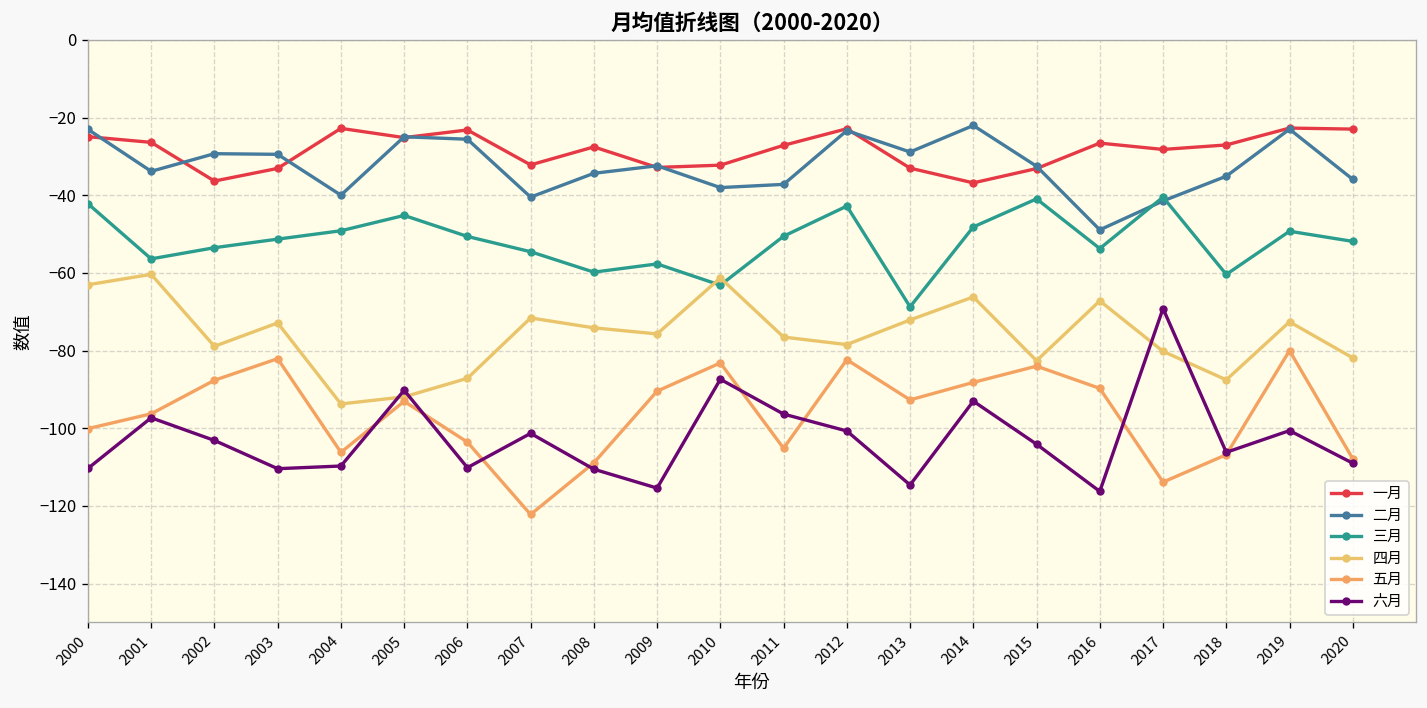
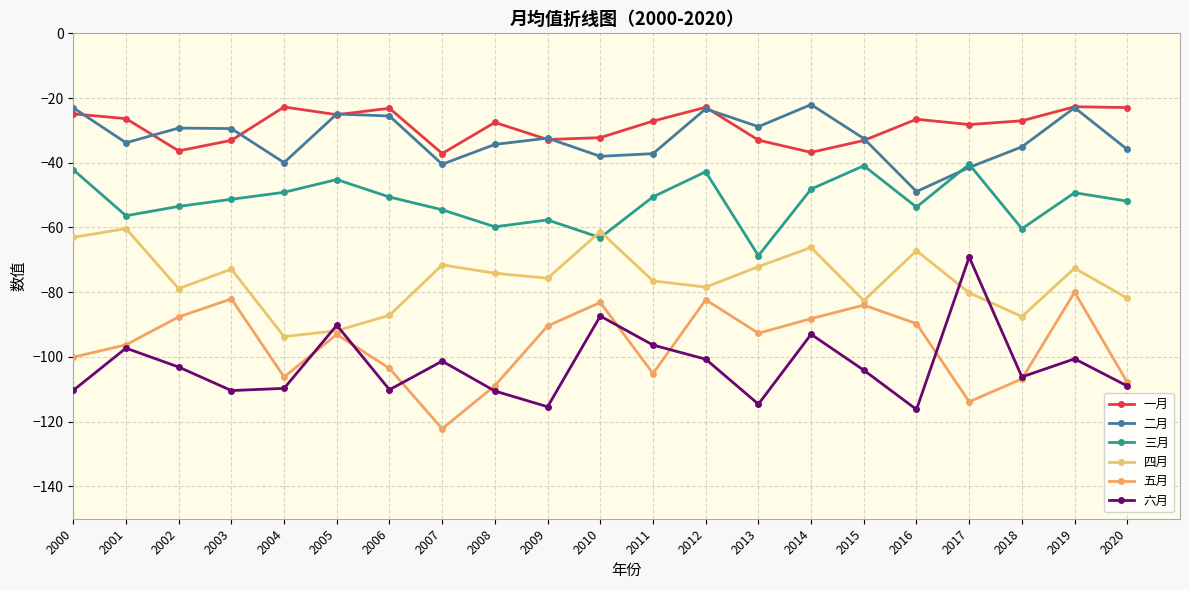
  {
    "一月": {
      "2000": -25,
      "2001": -26,
      "2002": -36,
      "2003": -33,
      "2004": -23,
      "2006": -23,
-     "2007": -32,
+     "2007": -37,
      "2008": -28,
      "2010": -32,
      "2011": -27,
      "2013": -33,
      "2014": -37,
      "2016": -27,
      "2017": -28,
      "2018": -27,
      "2020": -23
    },
    "六月": {
      "2000": -110,
      "2001": -97,
      "2002": -103,
      "2003": -110,
      "2004": -110,
      "2005": -90,
      "2006": -110,
      "2007": -101,
      "2008": -111,
      "2009": -115,
      "2010": -87,
      "2011": -96,
      "2012": -101,
      "2013": -115,
      "2014": -93,
      "2015": -104,
      "2016": -116,
      "2017": -69,
      "2019": -101,
      "2020": -109
    }
  }
